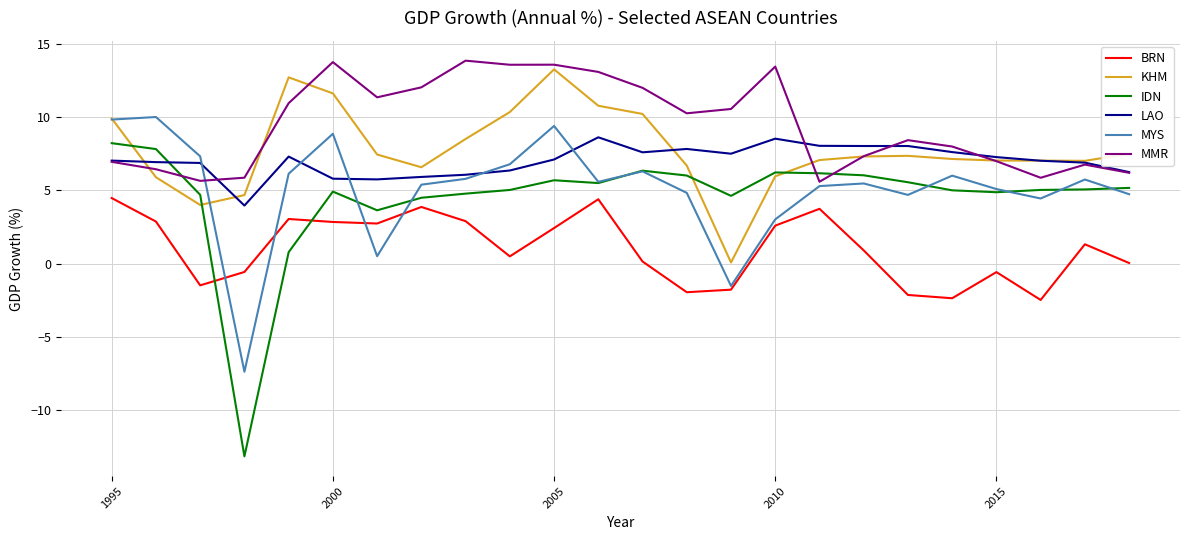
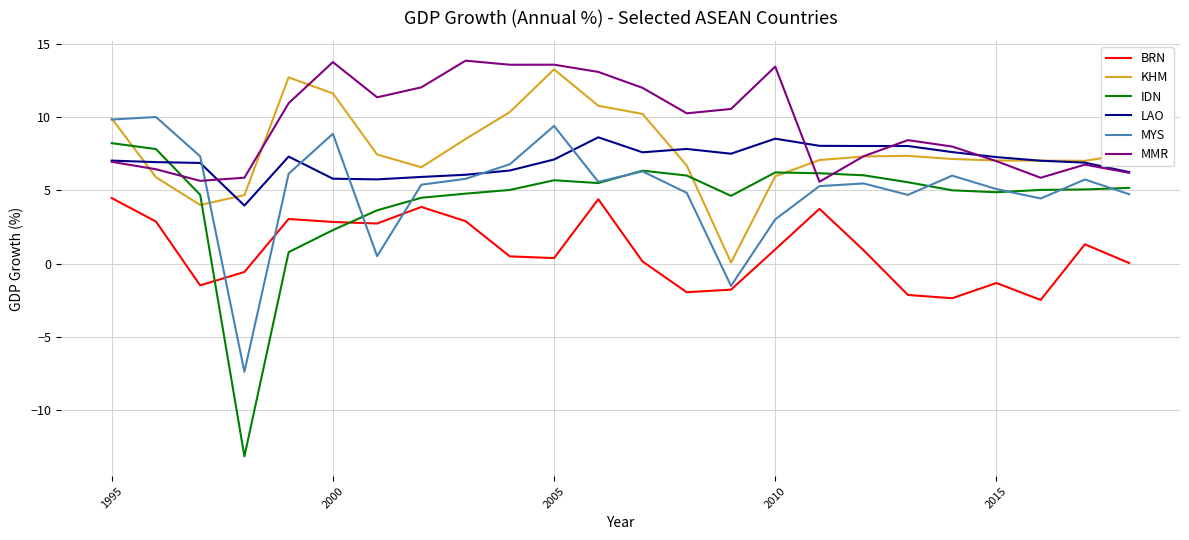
  {
    "BRN": {
      "1995": 4.5,
      "2000": 2.8,
-     "2005": 2.4,
-     "2010": 2.6,
-     "2015": -0.6
+     "2005": 0.4,
+     "2010": 1.0,
+     "2015": -1.3
    },
    "KHM": {
      "2000": 11.6,
      "2005": 13.3,
      "2010": 6.0
    },
    "IDN": {
      "1995": 8.2,
-     "2000": 4.9,
+     "2000": 2.3,
      "2005": 5.7,
      "2010": 6.2,
      "2015": 4.9
    },
    "LAO": {
      "2000": 5.8,
      "2005": 7.1,
      "2010": 8.5,
      "2015": 7.3
    },
    "MYS": {
      "2000": 8.9,
      "2005": 9.4,
      "2010": 3.0,
      "2015": 5.1
    },
    "MMR": {
      "2000": 13.7,
      "2005": 13.6,
      "2010": 13.4
    }
  }
